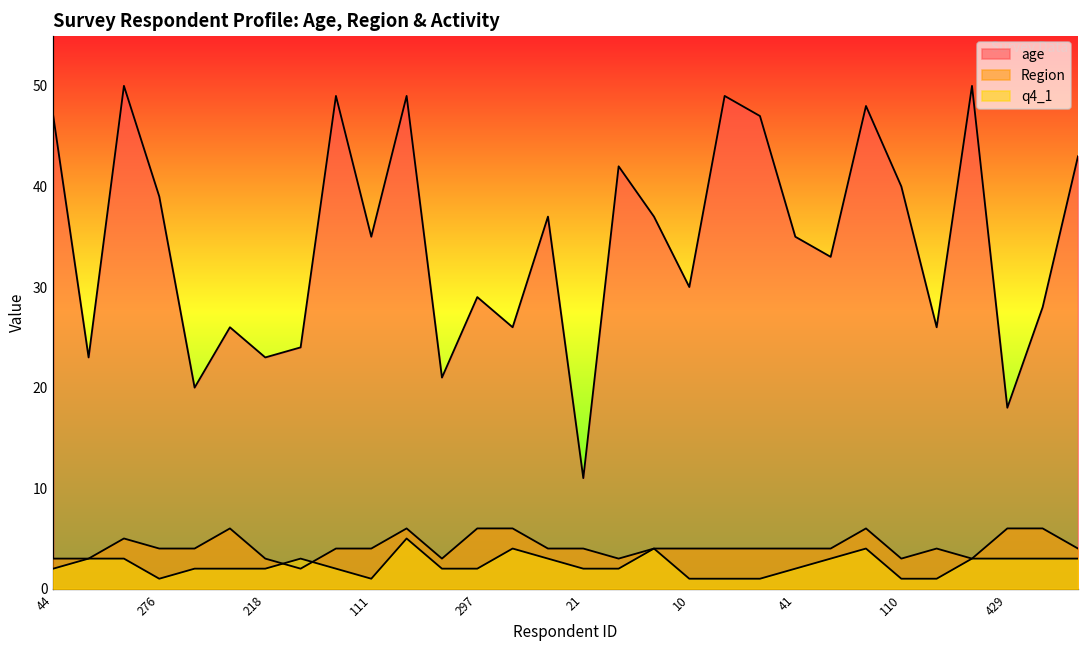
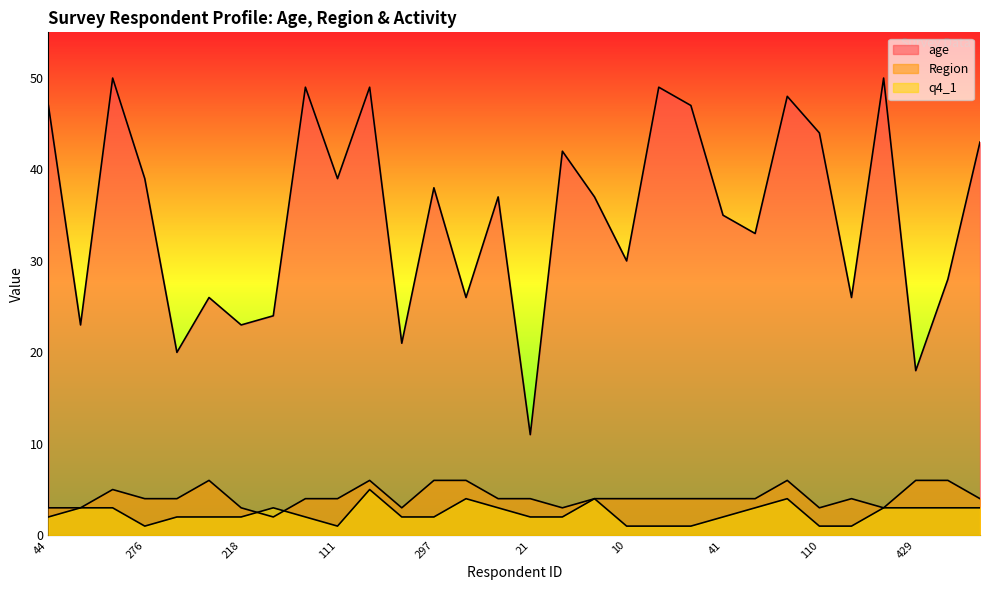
  {
    "age": {
      "44": 47,
      "276": 39,
      "218": 23,
-     "111": 35,
-     "297": 29,
+     "111": 39,
+     "297": 38,
      "21": 11,
      "10": 30,
      "41": 35,
-     "110": 40,
+     "110": 44,
      "429": 18
    }
  }
